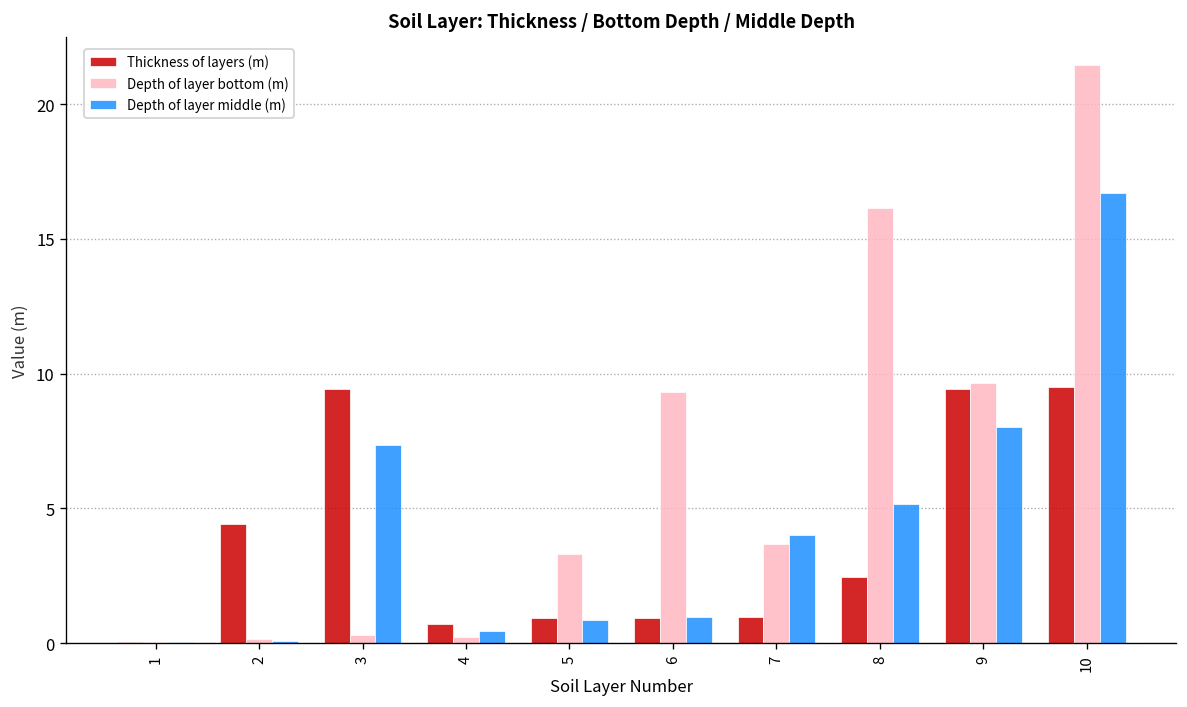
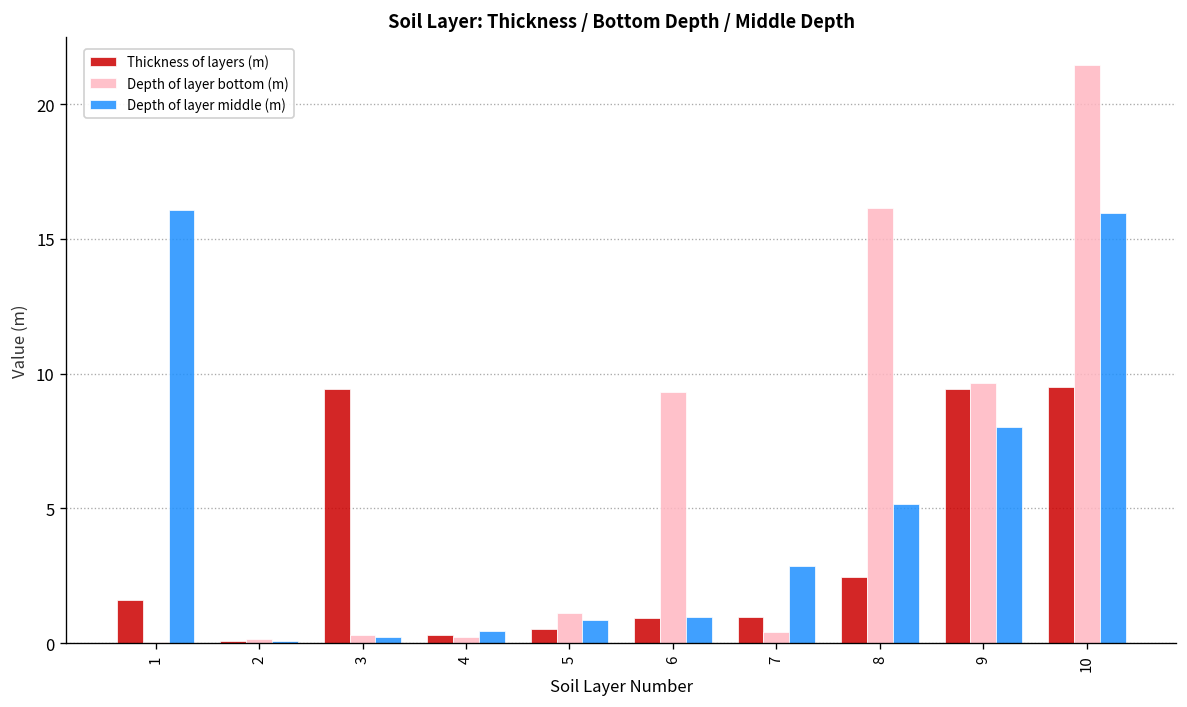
  {
    "Thickness of layers (m)": {
-     "1": 0.1,
-     "2": 4.4,
+     "1": 1.6,
+     "2": 0.1,
      "3": 9.4,
-     "4": 0.7,
-     "5": 0.9,
+     "4": 0.3,
+     "5": 0.5,
      "6": 0.9,
      "7": 1.0,
      "8": 2.4,
      "9": 9.4,
      "10": 9.5
    },
    "Depth of layer bottom (m)": {
      "2": 0.1,
      "3": 0.3,
      "4": 0.2,
-     "5": 3.3,
+     "5": 1.1,
      "6": 9.3,
-     "7": 3.7,
+     "7": 0.4,
      "8": 16.1,
      "9": 9.7,
      "10": 21.4
    },
    "Depth of layer middle (m)": {
-     "1": 0.0,
-     "3": 7.4,
+     "1": 16.1,
+     "3": 0.2,
      "4": 0.4,
      "5": 0.8,
      "6": 1.0,
-     "7": 4.0,
+     "7": 2.9,
      "8": 5.2,
      "9": 8.0,
-     "10": 16.7
+     "10": 16.0
    }
  }
